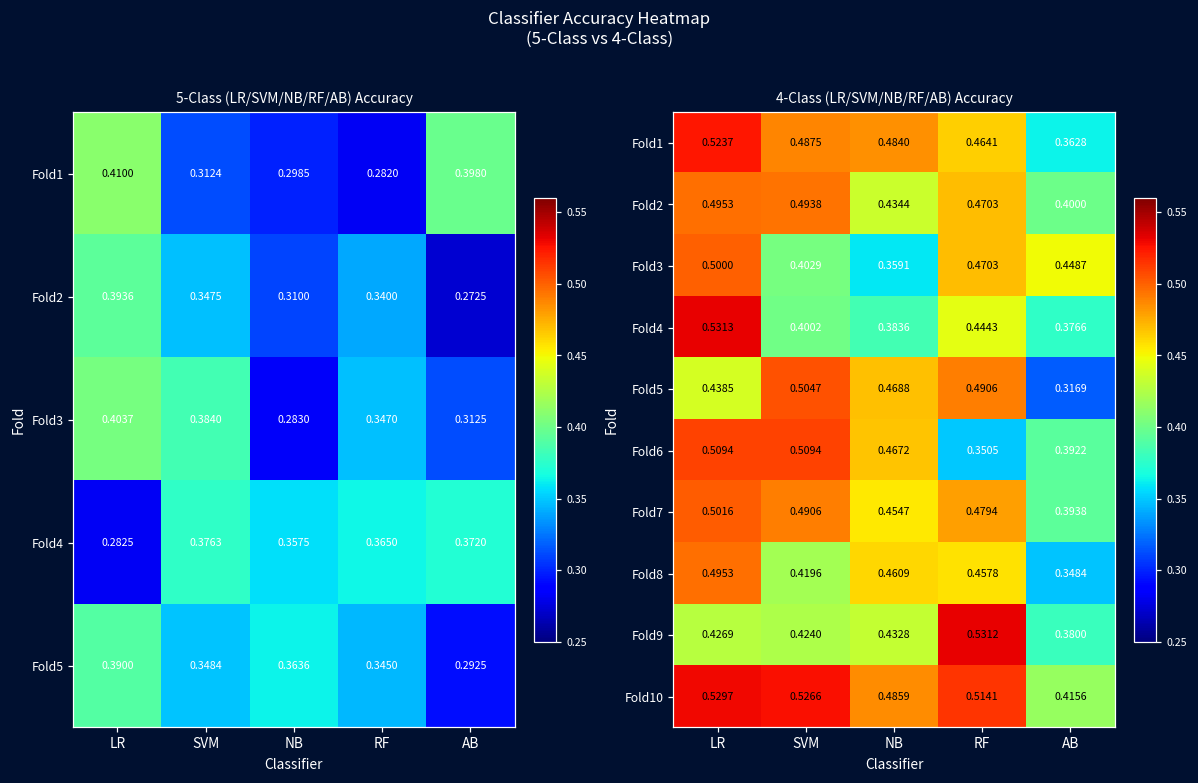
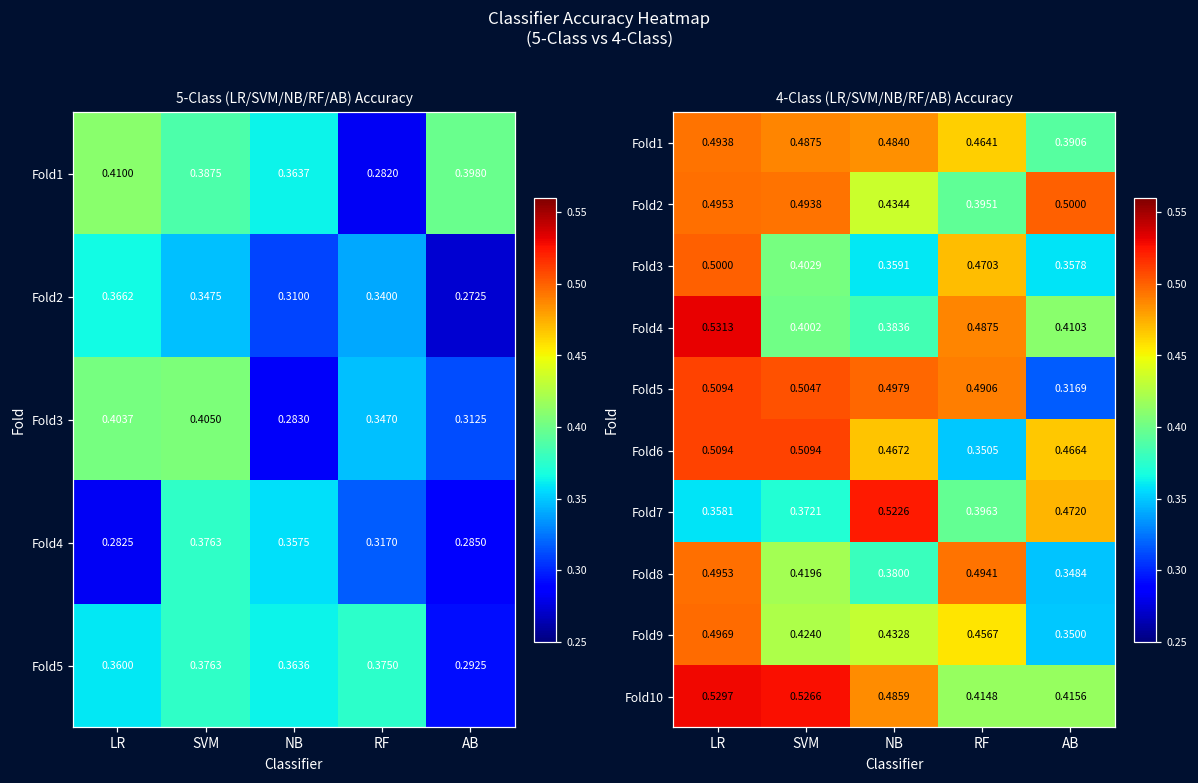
  {
    "5-Class (LR/SVM/NB/RF/AB) Accuracy": {
      "Fold1": {
        "LR": 0.4100,
-       "SVM": 0.3124,
-       "NB": 0.2985,
+       "SVM": 0.3875,
+       "NB": 0.3637,
        "RF": 0.2820,
        "AB": 0.3980
      },
      "Fold2": {
-       "LR": 0.3936,
+       "LR": 0.3662,
        "SVM": 0.3475,
        "NB": 0.3100,
        "RF": 0.3400,
        "AB": 0.2725
      },
      "Fold3": {
        "LR": 0.4037,
-       "SVM": 0.3840,
+       "SVM": 0.4050,
        "NB": 0.2830,
        "RF": 0.3470,
        "AB": 0.3125
      },
      "Fold4": {
        "LR": 0.2825,
        "SVM": 0.3763,
        "NB": 0.3575,
-       "RF": 0.3650,
-       "AB": 0.3720
+       "RF": 0.3170,
+       "AB": 0.2850
      },
      "Fold5": {
-       "LR": 0.3900,
-       "SVM": 0.3484,
+       "LR": 0.3600,
+       "SVM": 0.3763,
        "NB": 0.3636,
-       "RF": 0.3450,
+       "RF": 0.3750,
        "AB": 0.2925
      }
    },
    "4-Class (LR/SVM/NB/RF/AB) Accuracy": {
      "Fold1": {
-       "LR": 0.5237,
+       "LR": 0.4938,
        "SVM": 0.4875,
        "NB": 0.4840,
        "RF": 0.4641,
-       "AB": 0.3628
+       "AB": 0.3906
      },
      "Fold2": {
        "LR": 0.4953,
        "SVM": 0.4938,
        "NB": 0.4344,
-       "RF": 0.4703,
-       "AB": 0.4000
+       "RF": 0.3951,
+       "AB": 0.5000
      },
      "Fold3": {
        "LR": 0.5000,
        "SVM": 0.4029,
        "NB": 0.3591,
        "RF": 0.4703,
-       "AB": 0.4487
+       "AB": 0.3578
      },
      "Fold4": {
        "LR": 0.5313,
        "SVM": 0.4002,
        "NB": 0.3836,
-       "RF": 0.4443,
-       "AB": 0.3766
+       "RF": 0.4875,
+       "AB": 0.4103
      },
      "Fold5": {
-       "LR": 0.4385,
+       "LR": 0.5094,
        "SVM": 0.5047,
-       "NB": 0.4688,
+       "NB": 0.4979,
        "RF": 0.4906,
        "AB": 0.3169
      },
      "Fold6": {
        "LR": 0.5094,
        "SVM": 0.5094,
        "NB": 0.4672,
        "RF": 0.3505,
-       "AB": 0.3922
+       "AB": 0.4664
      },
      "Fold7": {
-       "LR": 0.5016,
-       "SVM": 0.4906,
-       "NB": 0.4547,
-       "RF": 0.4794,
-       "AB": 0.3938
+       "LR": 0.3581,
+       "SVM": 0.3721,
+       "NB": 0.5226,
+       "RF": 0.3963,
+       "AB": 0.4720
      },
      "Fold8": {
        "LR": 0.4953,
        "SVM": 0.4196,
-       "NB": 0.4609,
-       "RF": 0.4578,
+       "NB": 0.3800,
+       "RF": 0.4941,
        "AB": 0.3484
      },
      "Fold9": {
-       "LR": 0.4269,
+       "LR": 0.4969,
        "SVM": 0.4240,
        "NB": 0.4328,
-       "RF": 0.5312,
-       "AB": 0.3800
+       "RF": 0.4567,
+       "AB": 0.3500
      },
      "Fold10": {
        "LR": 0.5297,
        "SVM": 0.5266,
        "NB": 0.4859,
-       "RF": 0.5141,
+       "RF": 0.4148,
        "AB": 0.4156
      }
    }
  }
